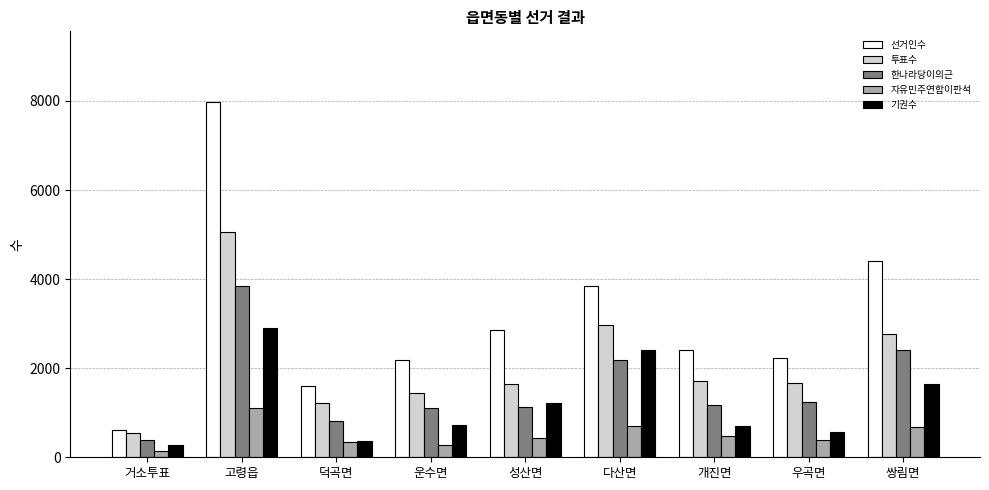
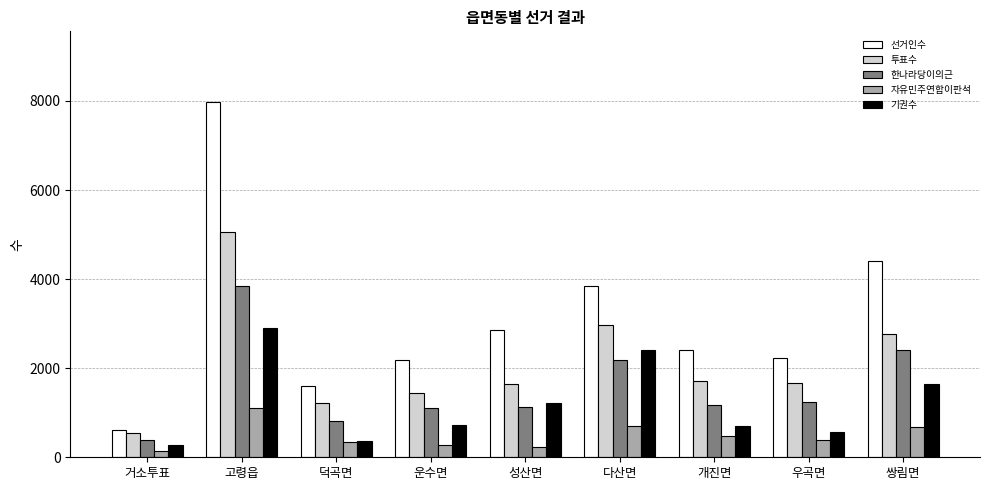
  {
    "선거인수": {
      "거소투표": 600,
      "고령읍": 8000,
      "덕곡면": 1600,
      "운수면": 2200,
      "성산면": 2900,
      "다산면": 3900,
      "개진면": 2400,
      "우곡면": 2200,
      "쌍림면": 4400
    },
    "투표수": {
      "거소투표": 600,
      "고령읍": 5100,
      "덕곡면": 1200,
      "운수면": 1400,
      "성산면": 1600,
      "다산면": 3000,
      "개진면": 1700,
      "우곡면": 1700,
      "쌍림면": 2800
    },
    "한나라당이의근": {
      "거소투표": 400,
      "고령읍": 3800,
      "덕곡면": 800,
      "운수면": 1100,
      "성산면": 1100,
      "다산면": 2200,
      "개진면": 1200,
      "우곡면": 1200,
      "쌍림면": 2400
    },
    "자유민주연합이판석": {
      "거소투표": 100,
      "고령읍": 1100,
      "덕곡면": 300,
      "운수면": 300,
-     "성산면": 400,
+     "성산면": 200,
      "다산면": 700,
      "개진면": 500,
      "우곡면": 400,
      "쌍림면": 700
    },
    "기권수": {
      "거소투표": 300,
      "고령읍": 2900,
      "덕곡면": 400,
      "운수면": 700,
      "성산면": 1200,
      "다산면": 2400,
      "개진면": 700,
      "우곡면": 600,
      "쌍림면": 1600
    }
  }
